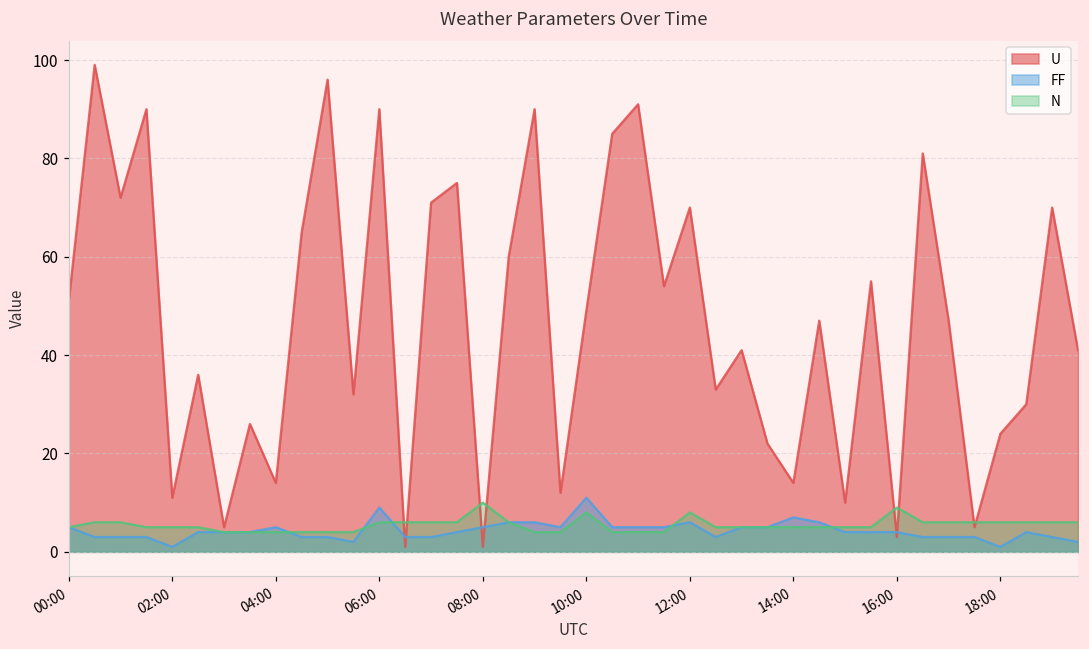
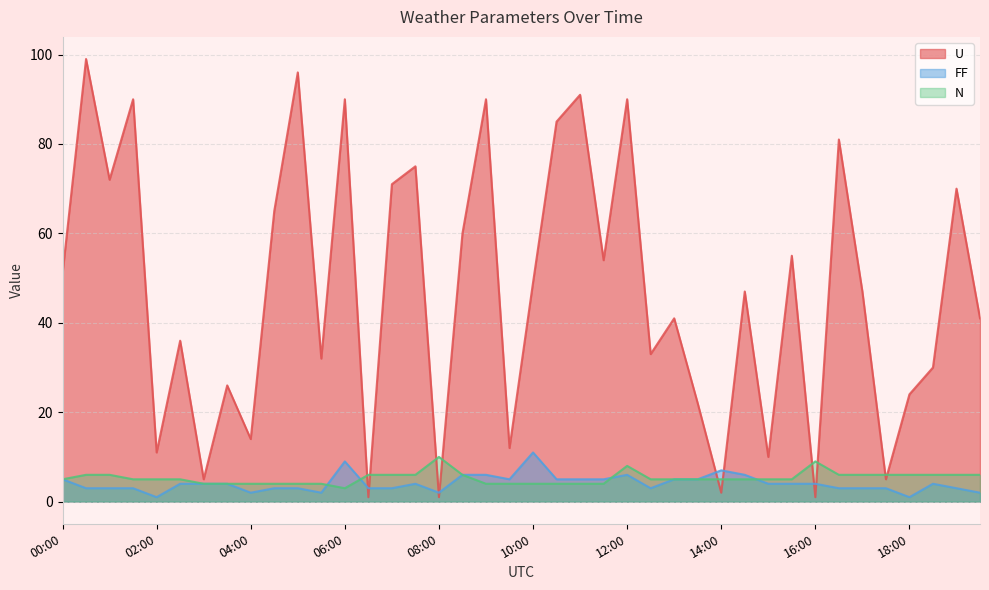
  {
    "U": {
      "00:00": 51,
      "02:00": 11,
      "04:00": 14,
      "06:00": 90,
      "08:00": 1,
      "10:00": 49,
-     "12:00": 70,
-     "14:00": 14,
-     "16:00": 3,
+     "12:00": 90,
+     "14:00": 2,
+     "16:00": 1,
      "18:00": 24
    },
    "FF": {
      "02:00": 1,
-     "04:00": 5,
+     "04:00": 2,
      "06:00": 9,
-     "08:00": 5,
+     "08:00": 2,
      "10:00": 11,
      "12:00": 6,
      "14:00": 7,
      "16:00": 4,
      "18:00": 1
    },
    "N": {
      "02:00": 5,
      "04:00": 4,
-     "06:00": 6,
+     "06:00": 3,
      "08:00": 10,
-     "10:00": 8,
+     "10:00": 4,
      "12:00": 8,
      "14:00": 5,
      "16:00": 9,
      "18:00": 6
    }
  }
